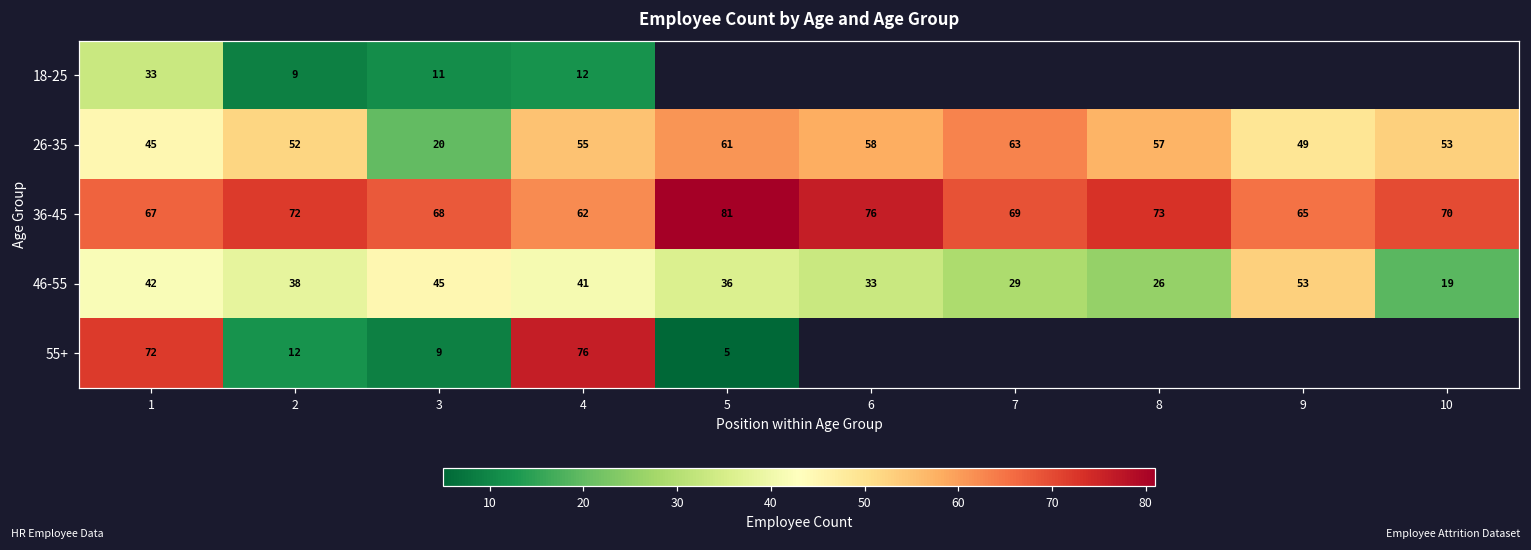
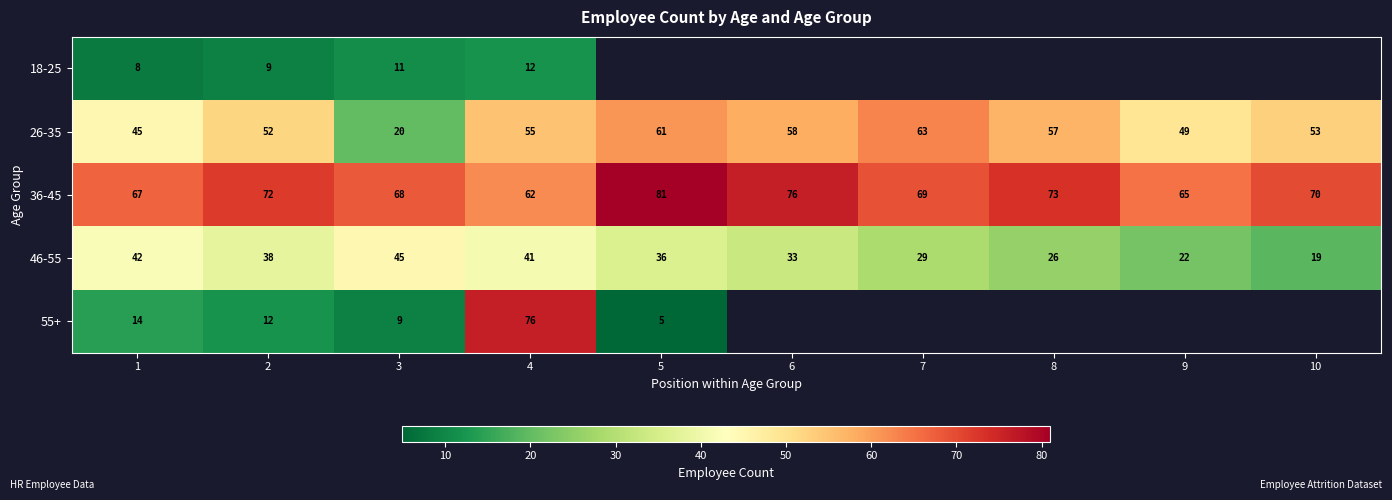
  {
    "18-25": {
-     "1": 33,
+     "1": 8,
      "2": 9,
      "3": 11,
      "4": 12
    },
    "26-35": {
      "1": 45,
      "2": 52,
      "3": 20,
      "4": 55,
      "5": 61,
      "6": 58,
      "7": 63,
      "8": 57,
      "9": 49,
      "10": 53
    },
    "36-45": {
      "1": 67,
      "2": 72,
      "3": 68,
      "4": 62,
      "5": 81,
      "6": 76,
      "7": 69,
      "8": 73,
      "9": 65,
      "10": 70
    },
    "46-55": {
      "1": 42,
      "2": 38,
      "3": 45,
      "4": 41,
      "5": 36,
      "6": 33,
      "7": 29,
      "8": 26,
-     "9": 53,
+     "9": 22,
      "10": 19
    },
    "55+": {
-     "1": 72,
+     "1": 14,
      "2": 12,
      "3": 9,
      "4": 76,
      "5": 5
    }
  }
